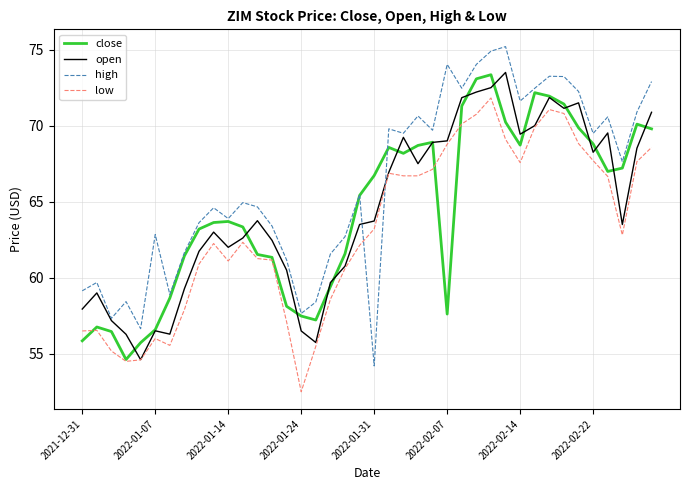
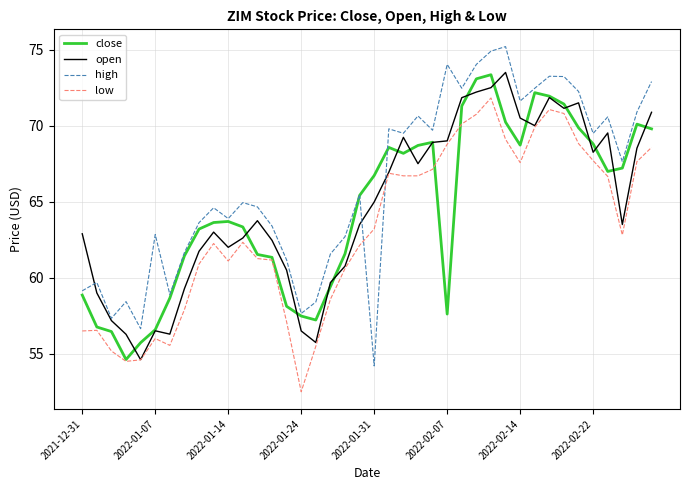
  {
    "close": {
-     "2021-12-31": 55.9,
+     "2021-12-31": 58.9,
      "2022-01-14": 63.7,
      "2022-01-31": 66.7,
      "2022-02-07": 57.6,
      "2022-02-14": 68.7,
      "2022-02-22": 68.8
    },
    "open": {
-     "2021-12-31": 57.9,
+     "2021-12-31": 62.9,
      "2022-01-14": 62.0,
      "2022-01-24": 56.5,
-     "2022-01-31": 63.7,
+     "2022-01-31": 65.0,
      "2022-02-07": 69.0,
-     "2022-02-14": 69.4,
+     "2022-02-14": 70.5,
      "2022-02-22": 68.3
    },
    "high": {
      "2021-12-31": 59.1,
      "2022-01-07": 62.8,
      "2022-01-14": 63.9,
      "2022-01-31": 54.2,
      "2022-02-07": 74.0,
      "2022-02-14": 71.6,
      "2022-02-22": 69.5
    },
    "low": {
      "2021-12-31": 56.5,
      "2022-01-07": 56.0,
      "2022-01-14": 61.1,
      "2022-01-24": 52.5,
      "2022-01-31": 63.2,
      "2022-02-07": 68.8,
      "2022-02-14": 67.6,
      "2022-02-22": 67.7
    }
  }
